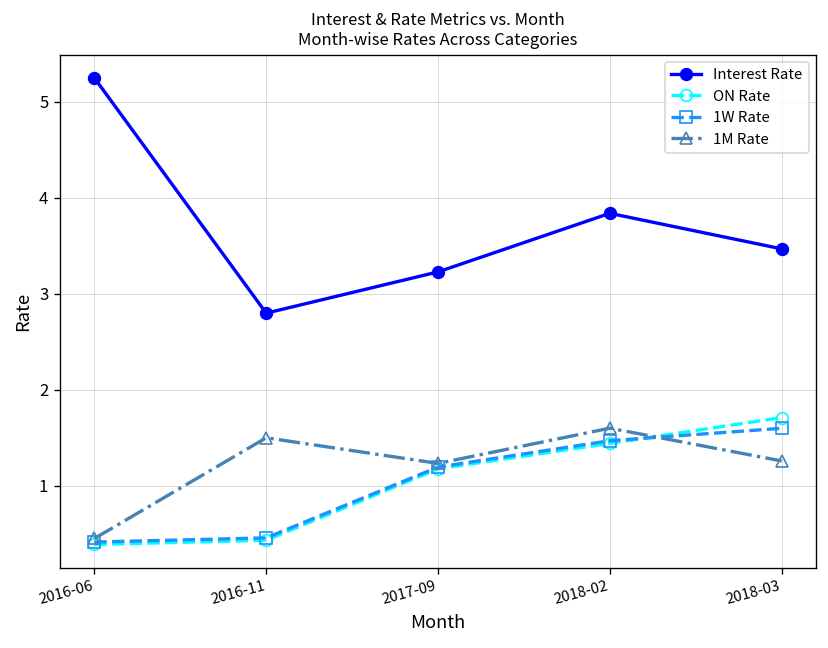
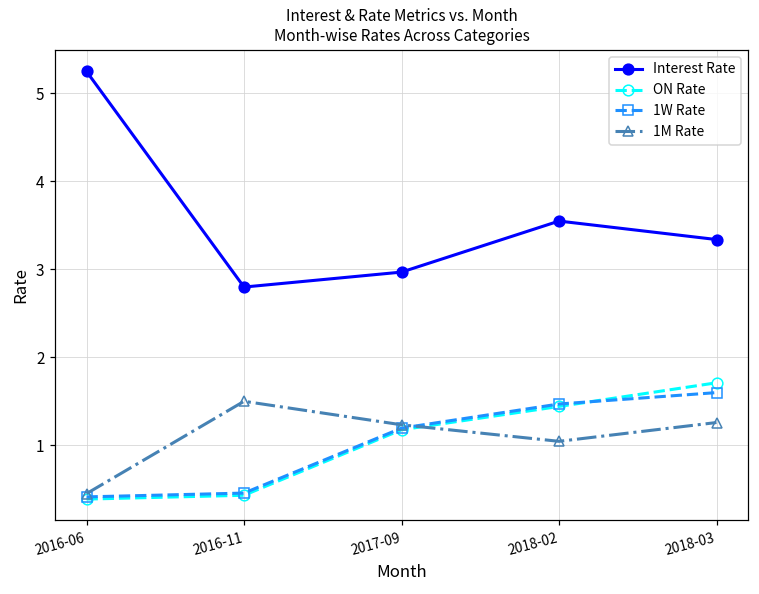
  {
    "Interest Rate": {
      "2016-06": 5.3,
      "2016-11": 2.8,
-     "2017-09": 3.2,
-     "2018-02": 3.8,
-     "2018-03": 3.5
+     "2017-09": 3.0,
+     "2018-02": 3.6,
+     "2018-03": 3.3
    },
    "ON Rate": {
      "2018-03": 1.7
    },
    "1W Rate": {
      "2018-03": 1.6
    },
    "1M Rate": {
      "2016-06": 0.5,
      "2016-11": 1.5,
      "2017-09": 1.2,
-     "2018-02": 1.6,
+     "2018-02": 1.0,
      "2018-03": 1.3
    }
  }
